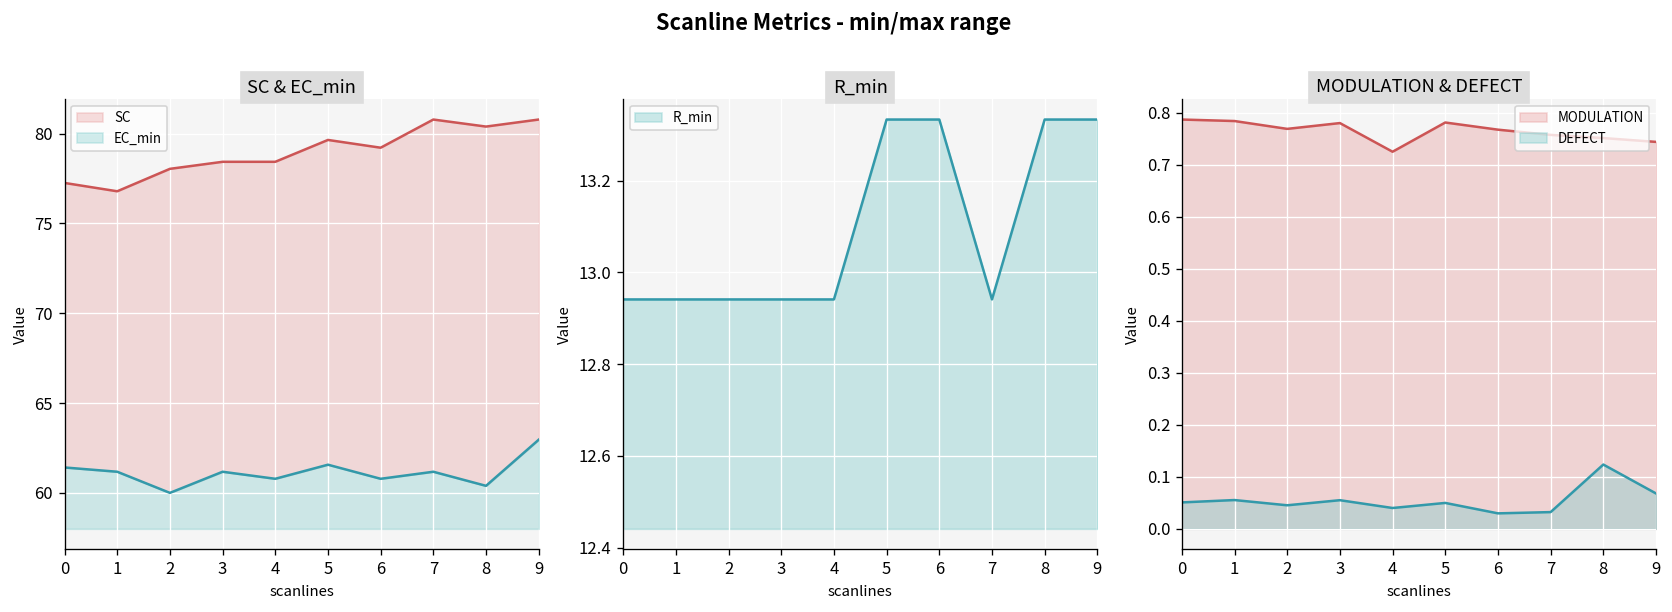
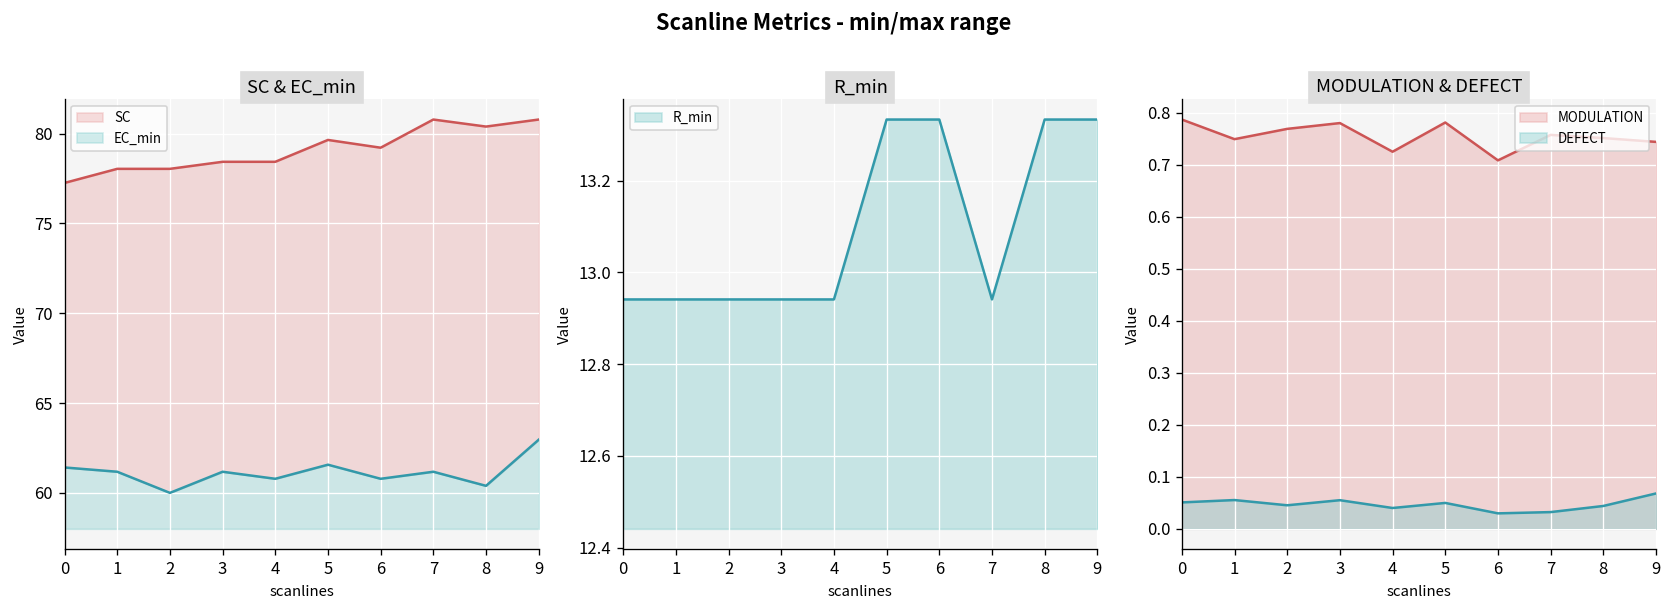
  {
    "SC & EC_min": {
      "SC": {
        "0": 77.3,
-       "1": 76.8,
+       "1": 78.0,
        "2": 78.0,
        "3": 78.4,
        "4": 78.4,
        "5": 79.6,
        "6": 79.2,
        "7": 80.8,
        "8": 80.4,
        "9": 80.8
      },
      "EC_min": {
        "0": 61.4,
        "1": 61.2,
        "2": 60.0,
        "3": 61.2,
        "4": 60.8,
        "5": 61.6,
        "6": 60.8,
        "7": 61.2,
        "8": 60.4,
        "9": 63.0
      }
    },
    "R_min": {
      "0": 12.94,
      "1": 12.94,
      "2": 12.94,
      "3": 12.94,
      "4": 12.94,
      "5": 13.33,
      "6": 13.33,
      "7": 12.94,
      "8": 13.33,
      "9": 13.33
    },
    "MODULATION & DEFECT": {
      "MODULATION": {
        "0": 0.79,
-       "1": 0.78,
+       "1": 0.75,
        "2": 0.77,
        "3": 0.78,
        "4": 0.72,
        "5": 0.78,
-       "6": 0.77,
+       "6": 0.71,
        "9": 0.74
      },
      "DEFECT": {
        "0": 0.05,
        "1": 0.06,
        "2": 0.05,
        "3": 0.05,
        "4": 0.04,
        "5": 0.05,
        "6": 0.03,
        "7": 0.03,
-       "8": 0.12,
+       "8": 0.04,
        "9": 0.07
      }
    }
  }
